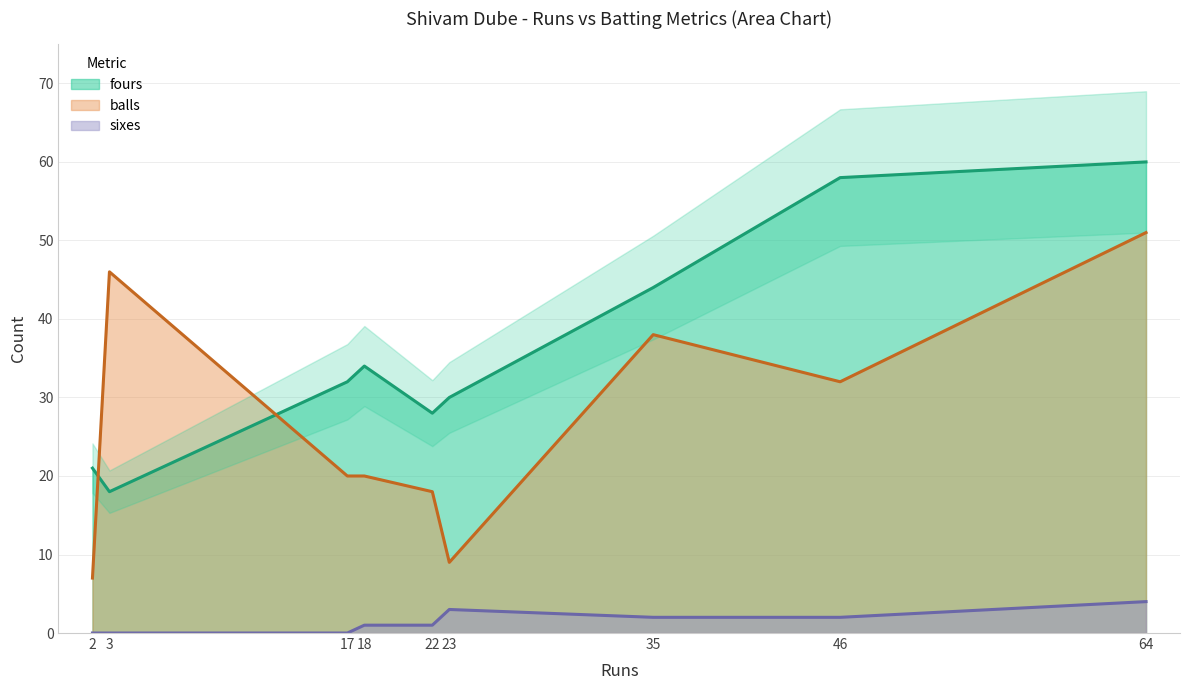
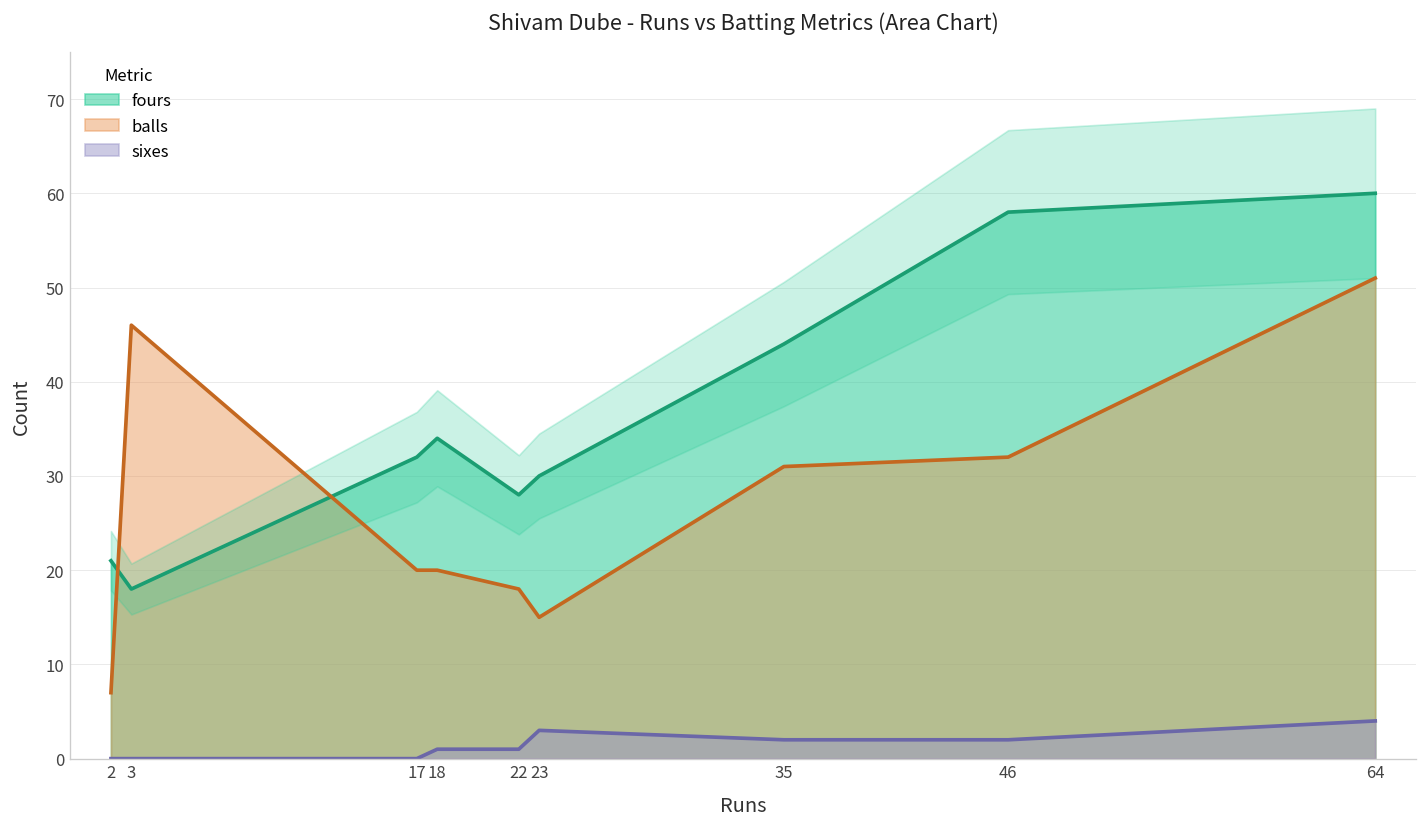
  {
    "balls": {
      "2": 7,
      "3": 46,
      "17": 20,
      "18": 20,
      "22": 18,
-     "23": 9,
-     "35": 38,
+     "23": 15,
+     "35": 31,
      "46": 32,
      "64": 51
    }
  }
